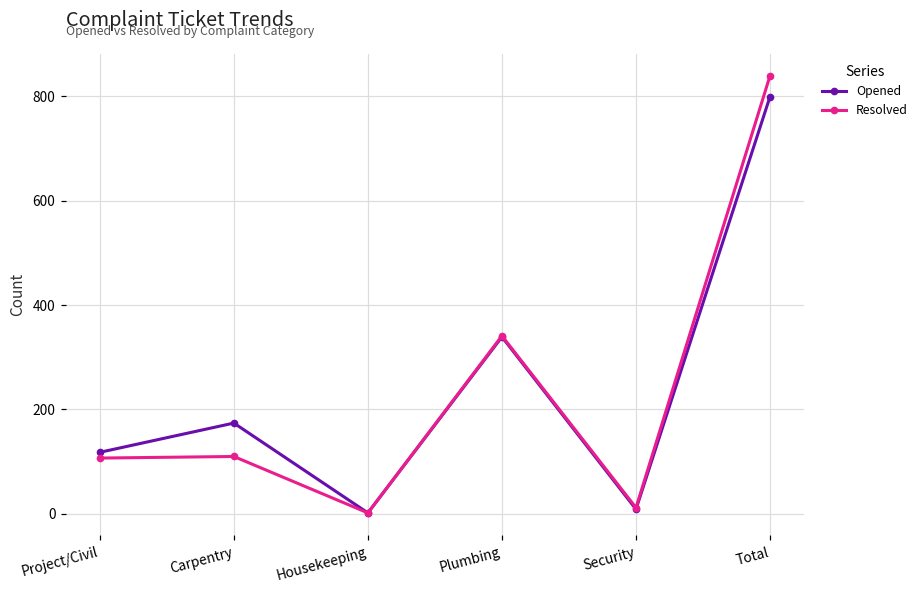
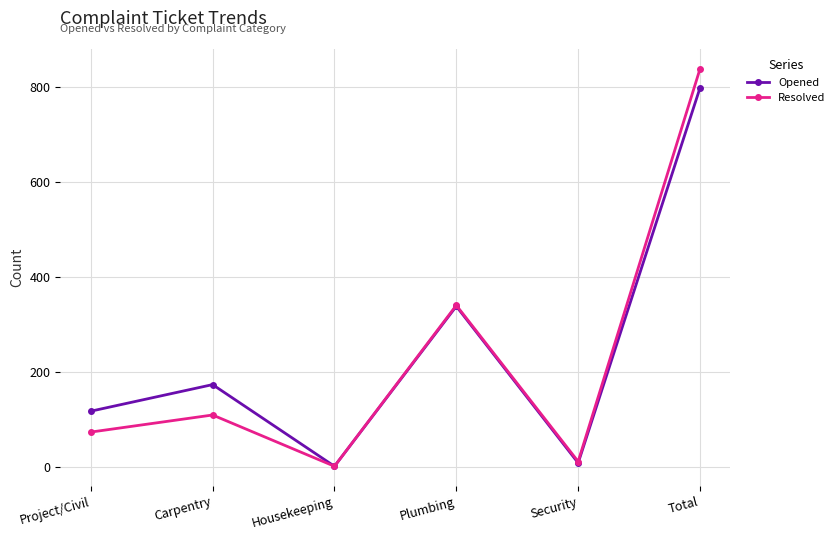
  {
    "Opened": {
      "Project/Civil": 120,
      "Carpentry": 170,
      "Total": 800
    },
    "Resolved": {
-     "Project/Civil": 110,
+     "Project/Civil": 70,
      "Carpentry": 110,
      "Total": 840
    }
  }
